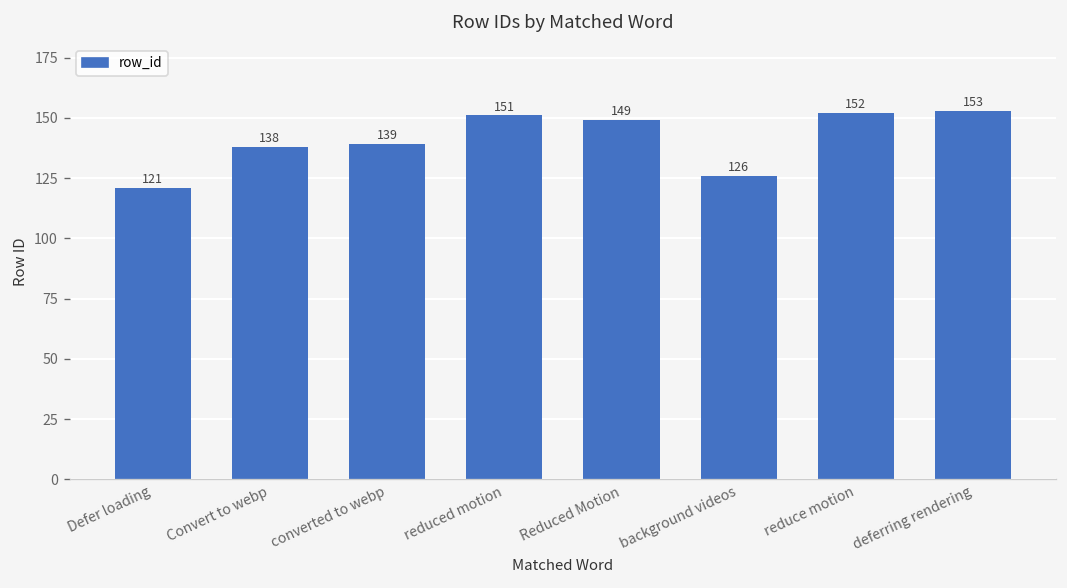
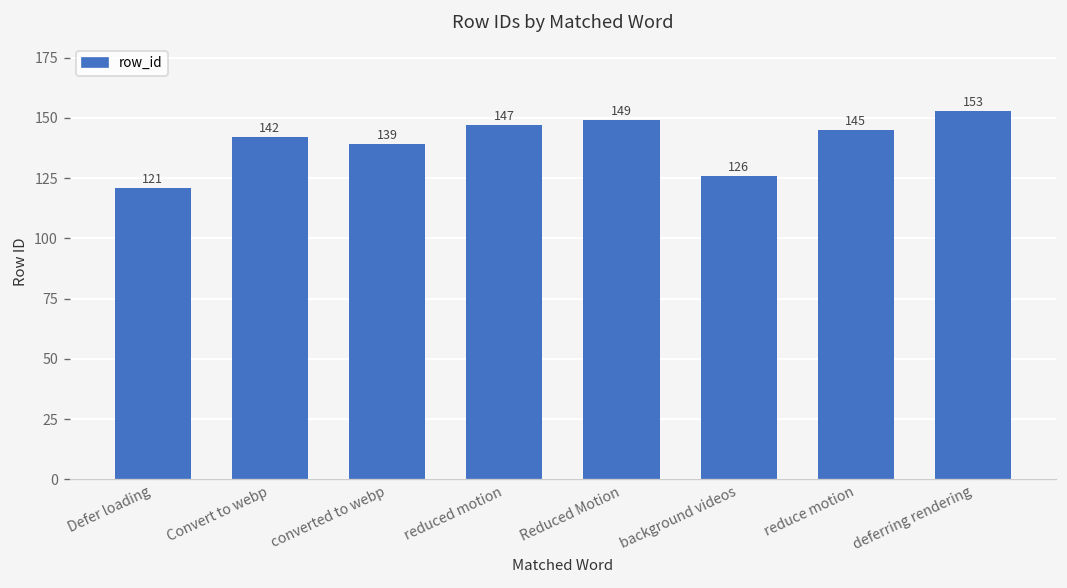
  {
    "Defer loading": 121,
-   "Convert to webp": 138,
+   "Convert to webp": 142,
    "converted to webp": 139,
-   "reduced motion": 151,
+   "reduced motion": 147,
    "Reduced Motion": 149,
    "background videos": 126,
-   "reduce motion": 152,
+   "reduce motion": 145,
    "deferring rendering": 153
  }
